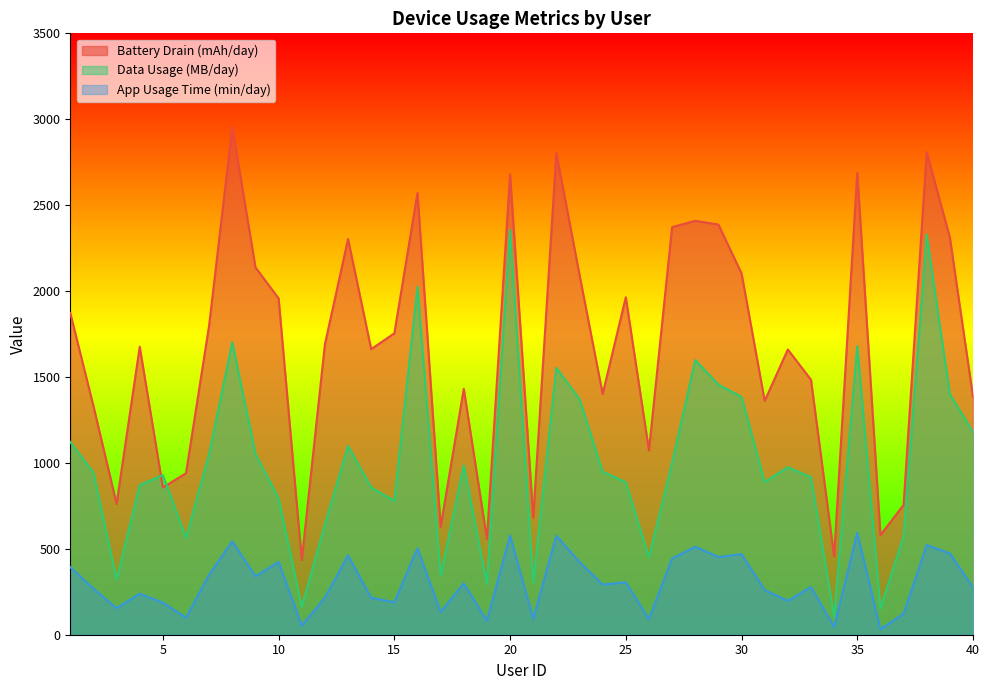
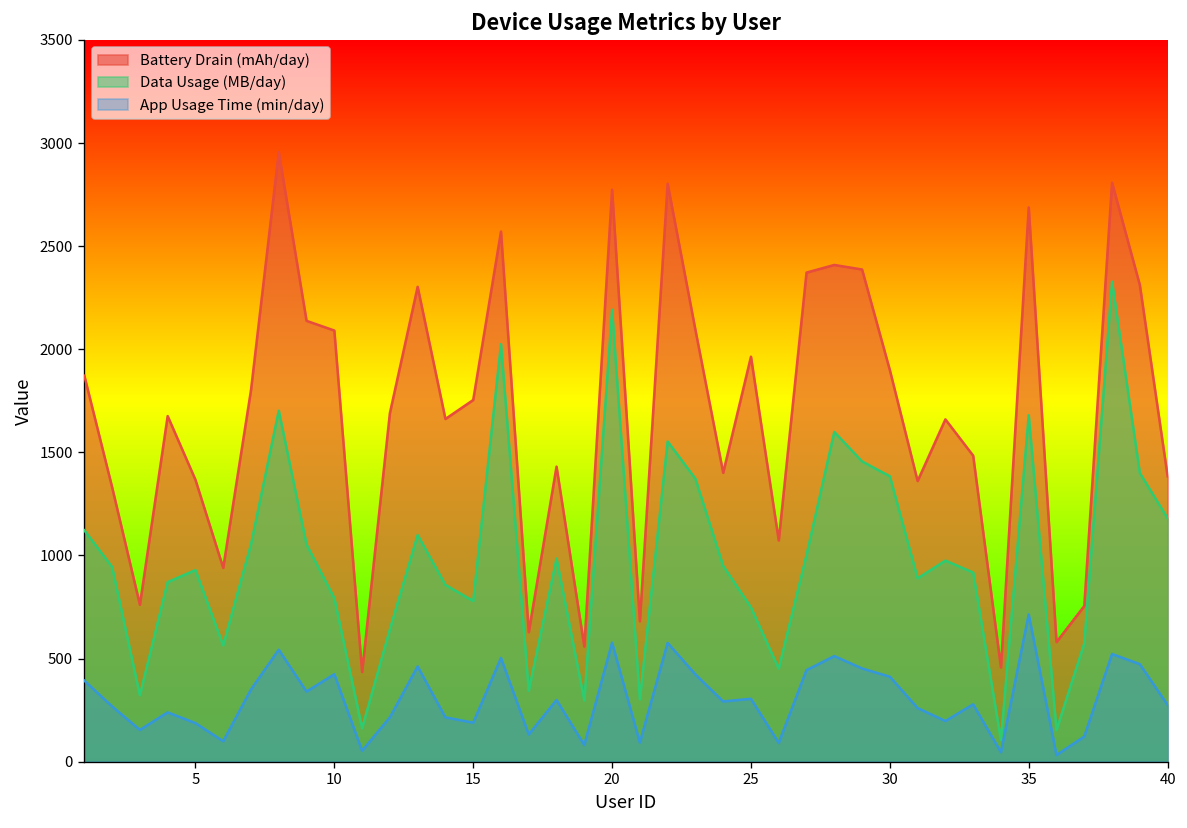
  {
    "Battery Drain (mAh/day)": {
-     "5": 860,
-     "10": 1960,
+     "5": 1370,
+     "10": 2090,
      "15": 1750,
-     "20": 2680,
+     "20": 2770,
      "25": 1960,
-     "30": 2100,
+     "30": 1900,
      "35": 2690,
      "40": 1380
    },
    "Data Usage (MB/day)": {
      "5": 930,
      "10": 790,
      "15": 780,
-     "20": 2360,
-     "25": 890,
+     "20": 2190,
+     "25": 750,
      "30": 1380,
      "35": 1680,
      "40": 1180
    },
    "App Usage Time (min/day)": {
      "5": 190,
      "10": 420,
      "15": 190,
      "20": 580,
      "25": 310,
-     "30": 470,
-     "35": 590,
+     "30": 410,
+     "35": 710,
      "40": 280
    }
  }
